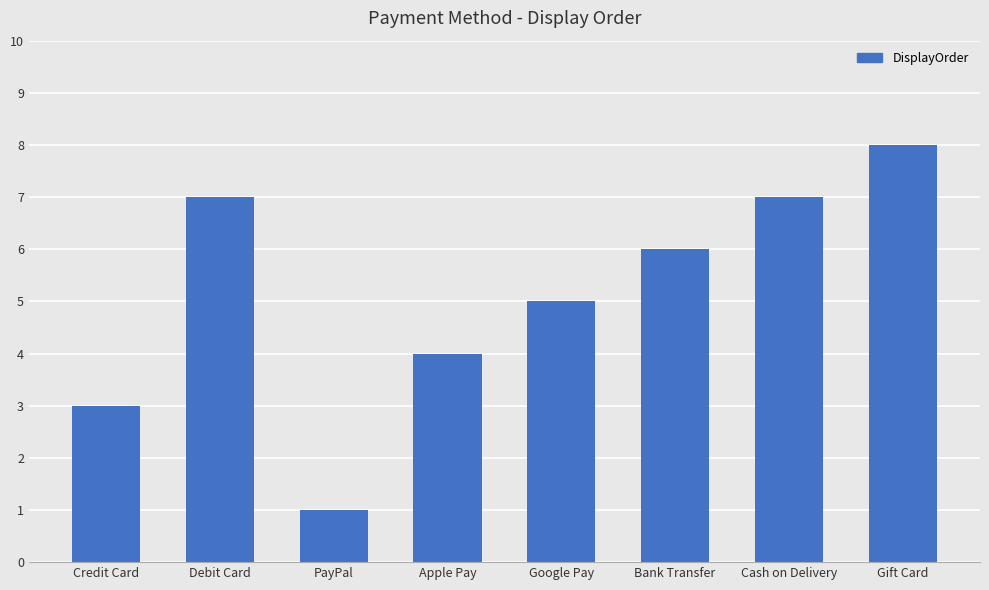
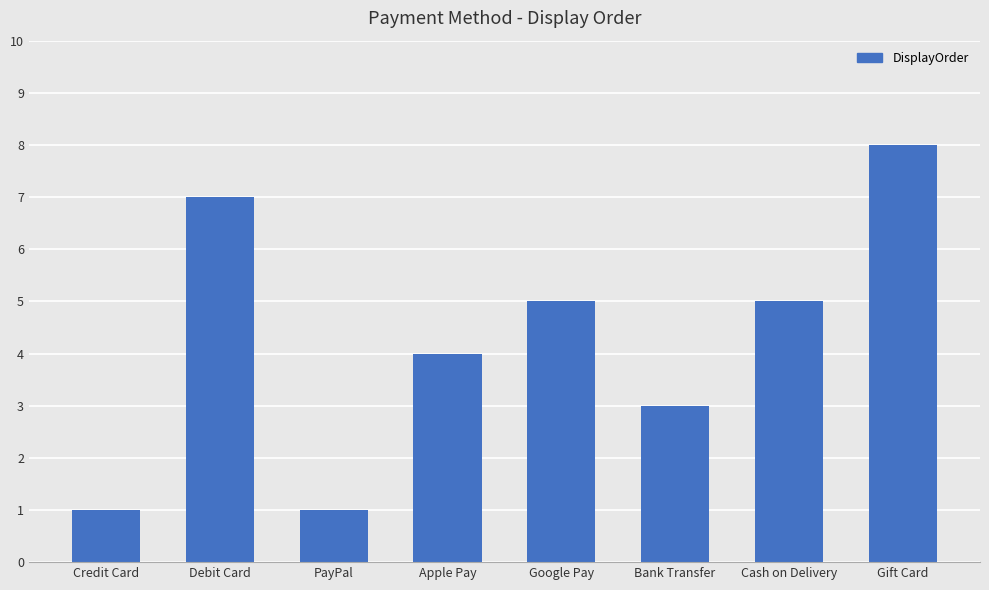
  {
-   "Credit Card": 3,
+   "Credit Card": 1,
    "Debit Card": 7,
    "PayPal": 1,
    "Apple Pay": 4,
    "Google Pay": 5,
-   "Bank Transfer": 6,
-   "Cash on Delivery": 7,
+   "Bank Transfer": 3,
+   "Cash on Delivery": 5,
    "Gift Card": 8
  }
